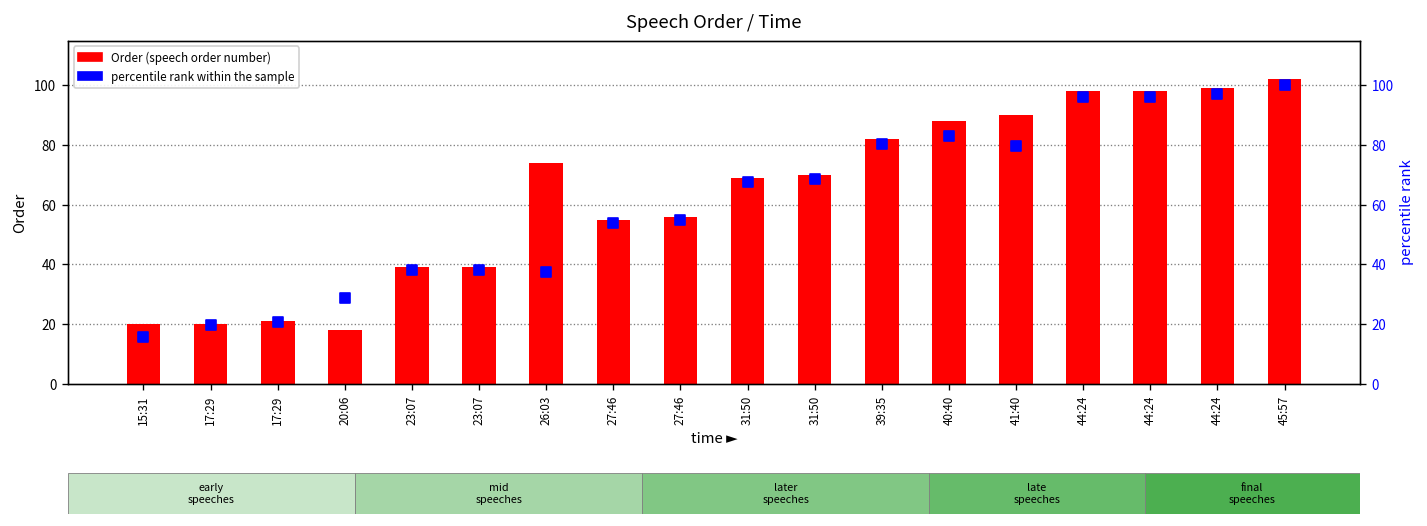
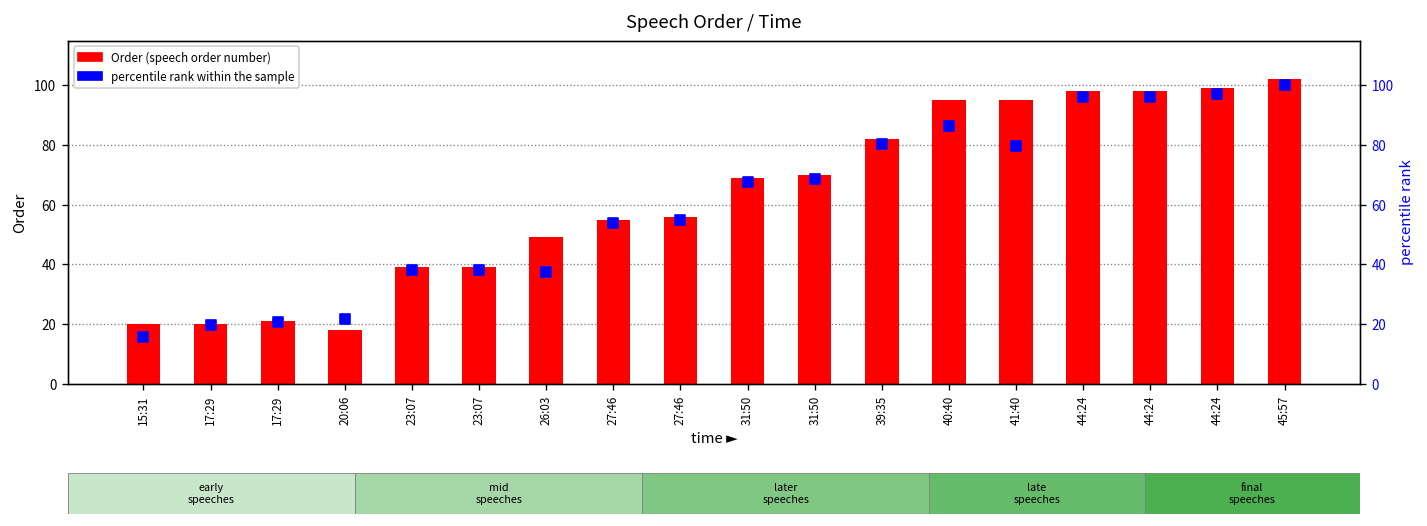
  {
    "Order (speech order number)": {
      "15:31": 20,
      "20:06": 18,
-     "26:03": 74,
+     "26:03": 49,
      "39:35": 82,
-     "40:40": 88,
-     "41:40": 90,
+     "40:40": 95,
+     "41:40": 95,
      "45:57": 102
    },
    "percentile rank within the sample": {
-     "20:06": 29,
-     "40:40": 83
+     "20:06": 22,
+     "40:40": 86
    }
  }
